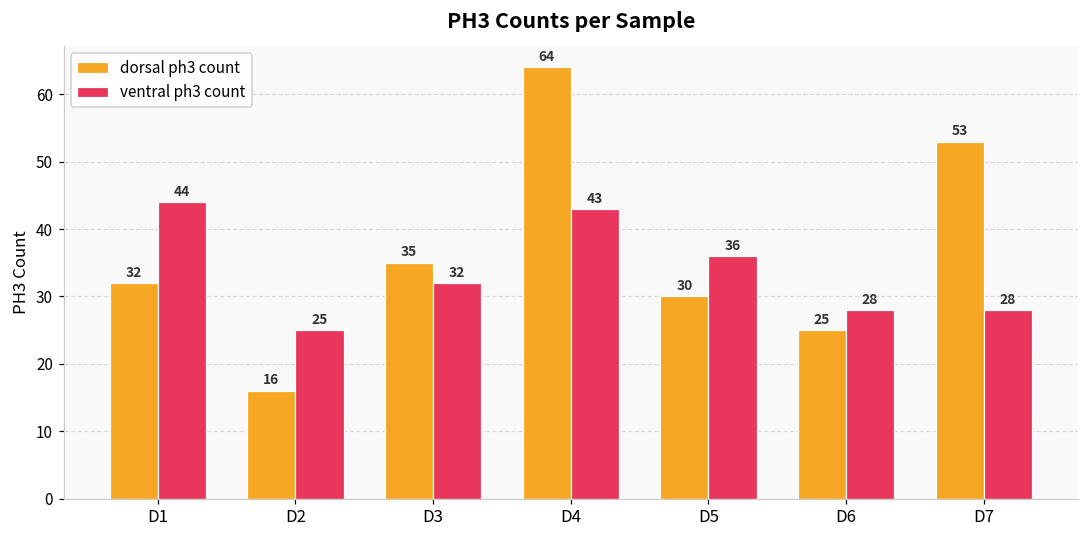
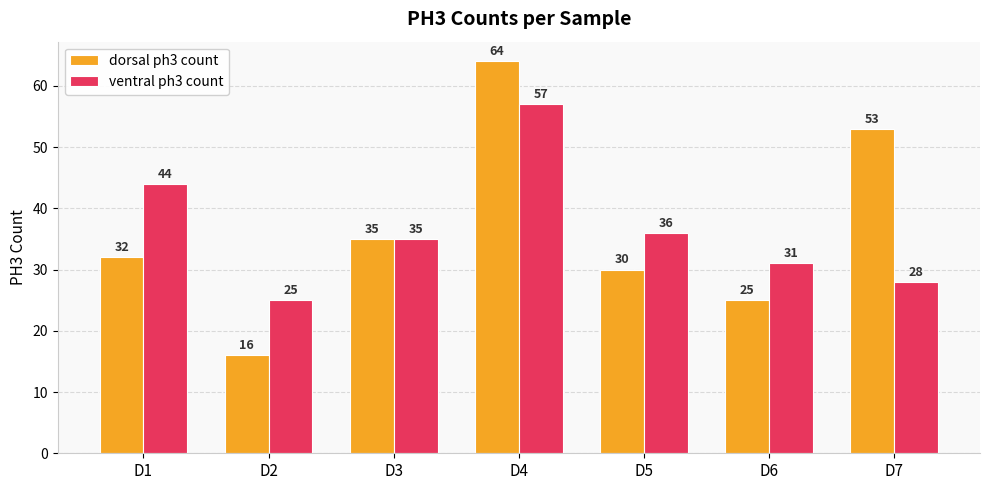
  {
    "dorsal ph3 count": {
      "D1": 32,
      "D2": 16,
      "D3": 35,
      "D4": 64,
      "D5": 30,
      "D6": 25,
      "D7": 53
    },
    "ventral ph3 count": {
      "D1": 44,
      "D2": 25,
-     "D3": 32,
-     "D4": 43,
+     "D3": 35,
+     "D4": 57,
      "D5": 36,
-     "D6": 28,
+     "D6": 31,
      "D7": 28
    }
  }
